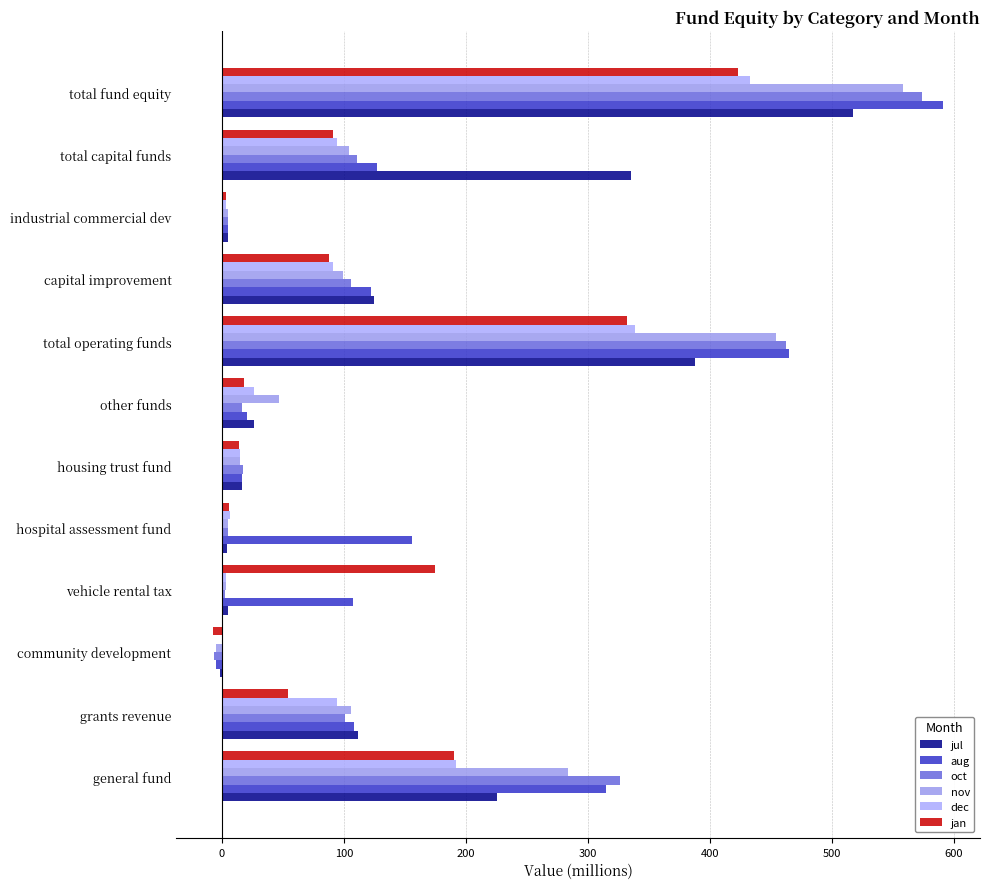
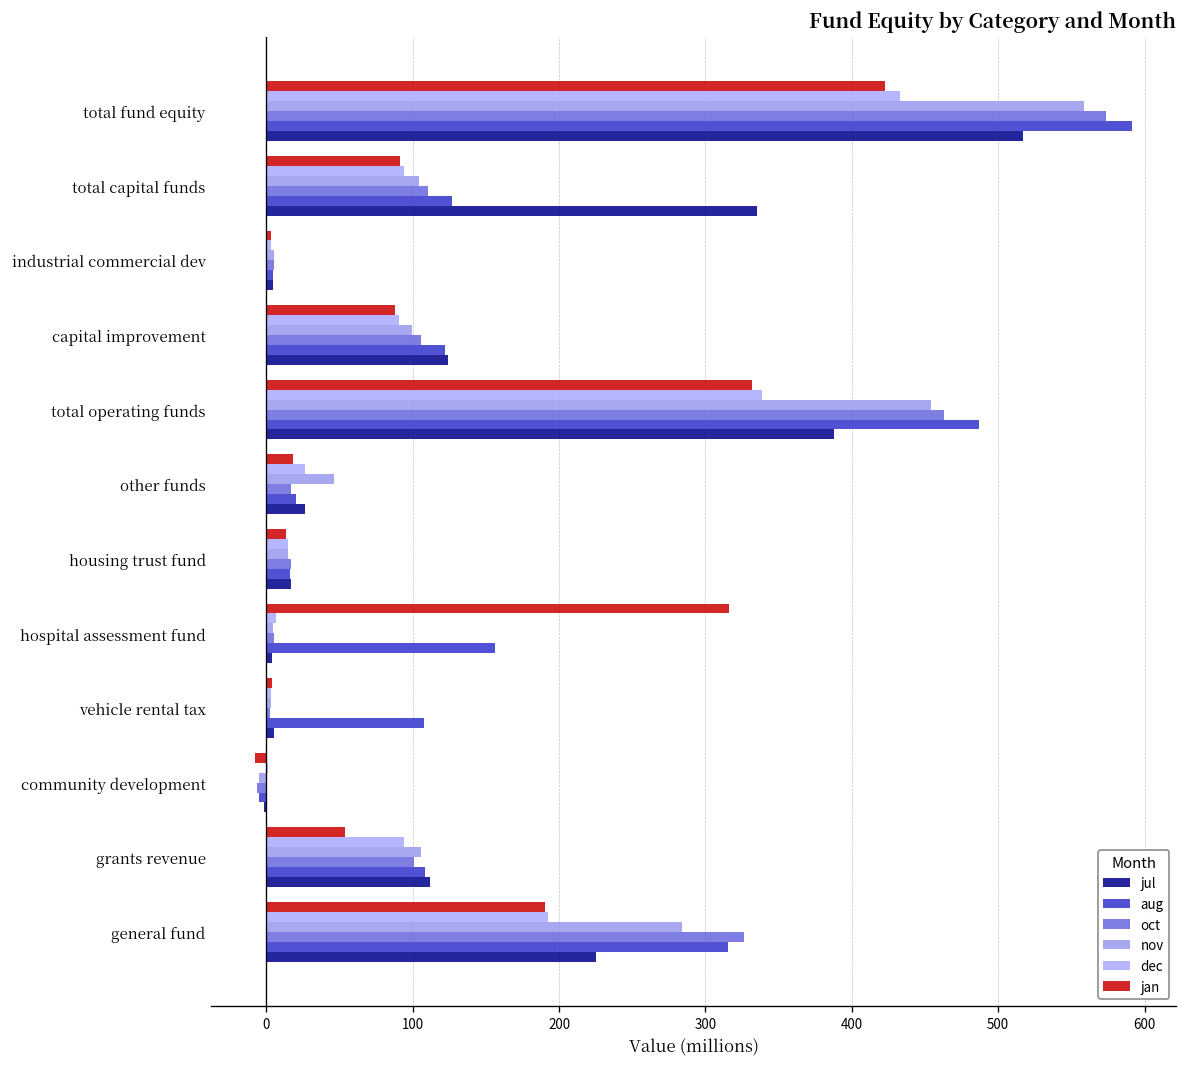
  {
    "jul": {
      "total fund equity": 517,
      "total capital funds": 335,
      "industrial commercial dev": 5,
      "capital improvement": 124,
      "total operating funds": 388,
      "other funds": 27,
      "housing trust fund": 17,
      "hospital assessment fund": 4,
      "vehicle rental tax": 5,
      "grants revenue": 112,
      "general fund": 225
    },
    "aug": {
      "total fund equity": 592,
      "total capital funds": 127,
      "industrial commercial dev": 5,
      "capital improvement": 122,
-     "total operating funds": 465,
+     "total operating funds": 487,
      "other funds": 21,
      "housing trust fund": 16,
      "hospital assessment fund": 156,
      "vehicle rental tax": 108,
      "community development": -5,
      "grants revenue": 108,
      "general fund": 315
    },
    "oct": {
      "total fund equity": 574,
      "total capital funds": 111,
      "industrial commercial dev": 5,
      "capital improvement": 106,
      "total operating funds": 463,
      "other funds": 17,
      "housing trust fund": 17,
      "hospital assessment fund": 5,
      "vehicle rental tax": 3,
      "community development": -6,
      "grants revenue": 101,
      "general fund": 327
    },
    "jan": {
      "total fund equity": 423,
      "total capital funds": 91,
      "industrial commercial dev": 3,
      "capital improvement": 88,
      "total operating funds": 332,
      "other funds": 18,
      "housing trust fund": 14,
-     "hospital assessment fund": 6,
-     "vehicle rental tax": 175,
+     "hospital assessment fund": 316,
+     "vehicle rental tax": 4,
      "community development": -8,
      "grants revenue": 54,
      "general fund": 191
    }
  }
